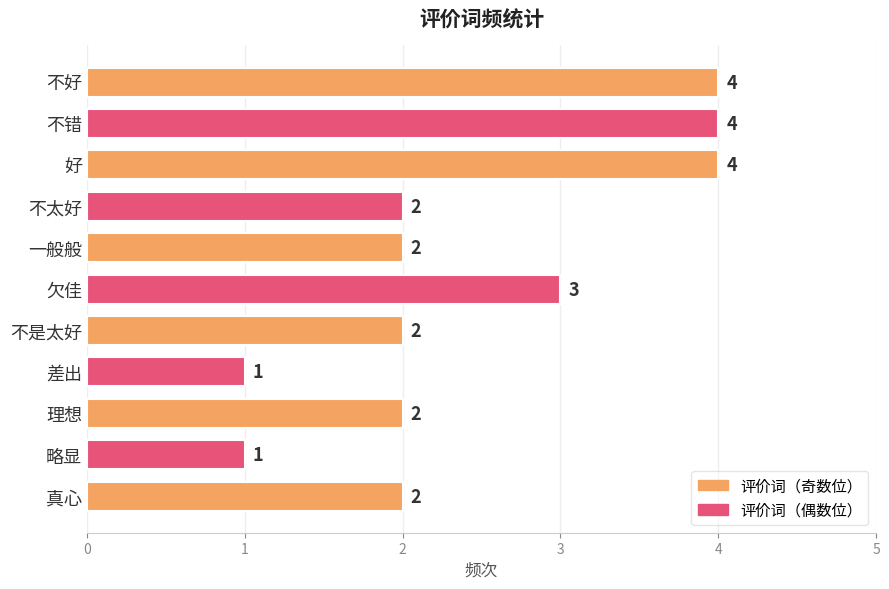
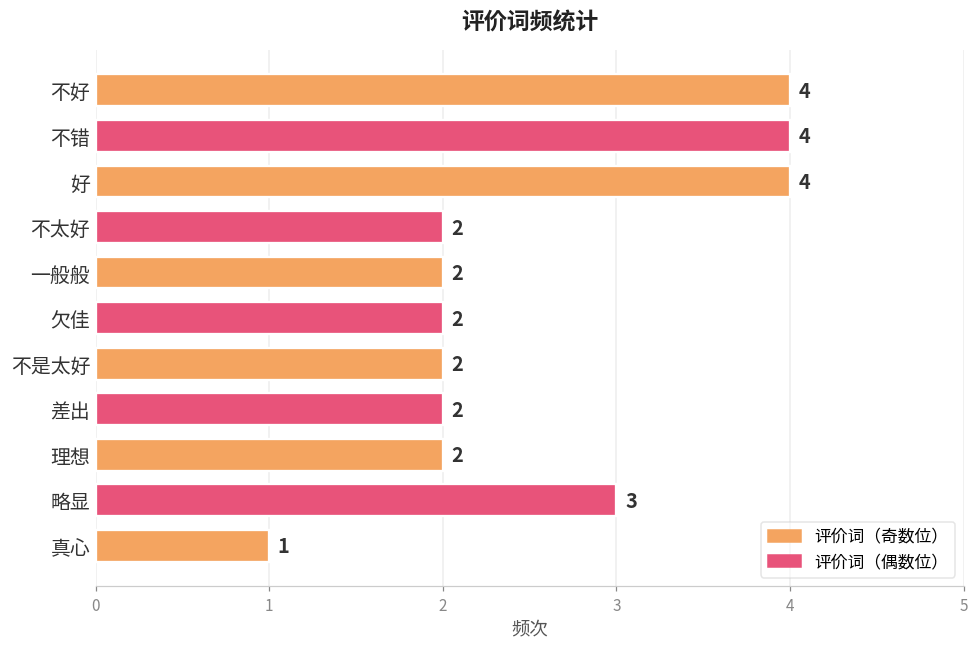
  {
    "不好": 4,
    "不错": 4,
    "好": 4,
    "不太好": 2,
    "一般般": 2,
-   "欠佳": 3,
+   "欠佳": 2,
    "不是太好": 2,
-   "差出": 1,
+   "差出": 2,
    "理想": 2,
-   "略显": 1,
-   "真心": 2
+   "略显": 3,
+   "真心": 1
  }
